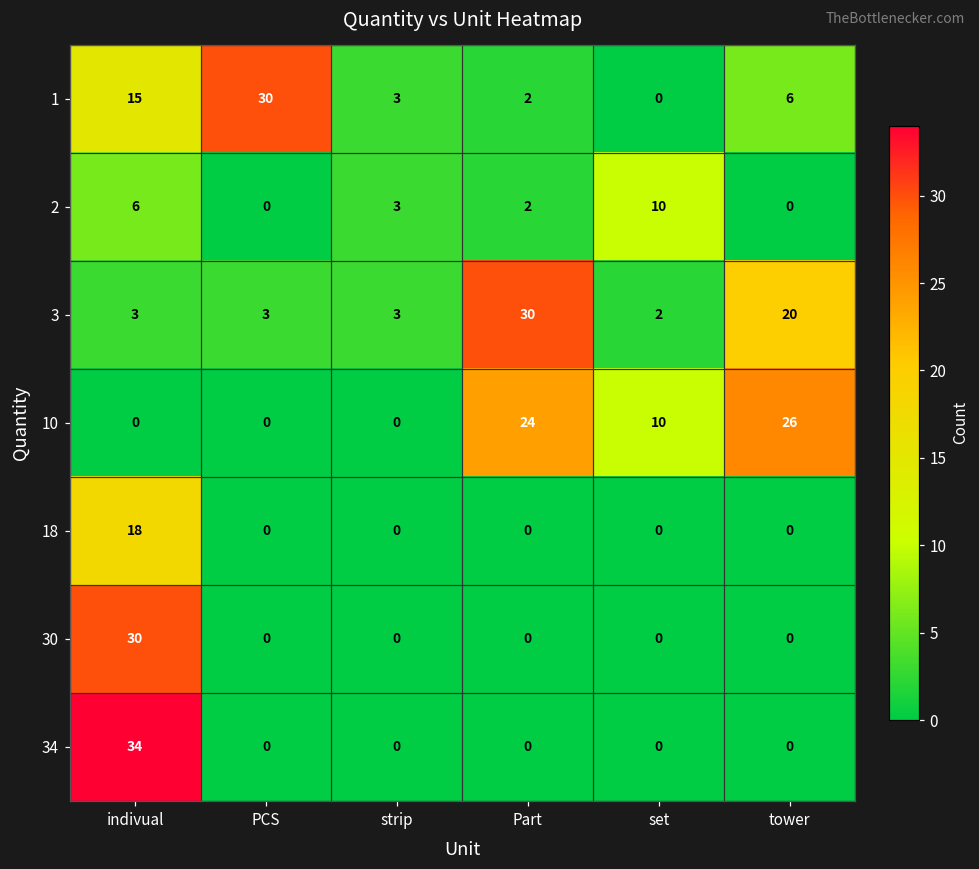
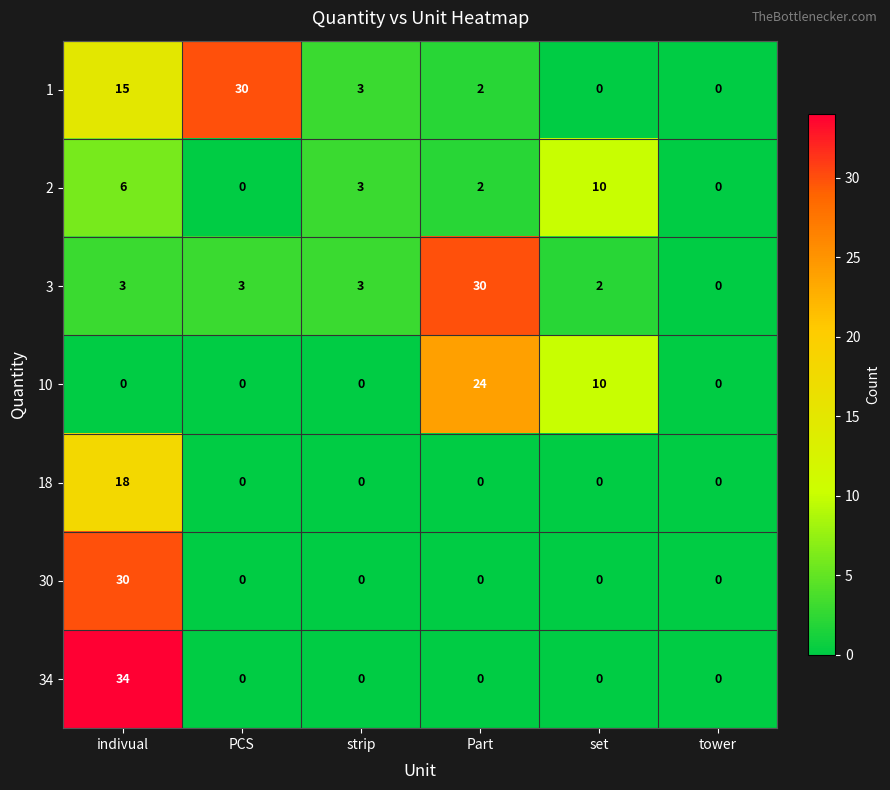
  {
    "1": {
      "indivual": 15,
      "PCS": 30,
      "strip": 3,
      "Part": 2,
      "set": 0,
-     "tower": 6
+     "tower": 0
    },
    "2": {
      "indivual": 6,
      "PCS": 0,
      "strip": 3,
      "Part": 2,
      "set": 10,
      "tower": 0
    },
    "3": {
      "indivual": 3,
      "PCS": 3,
      "strip": 3,
      "Part": 30,
      "set": 2,
-     "tower": 20
+     "tower": 0
    },
    "10": {
      "indivual": 0,
      "PCS": 0,
      "strip": 0,
      "Part": 24,
      "set": 10,
-     "tower": 26
+     "tower": 0
    },
    "18": {
      "indivual": 18,
      "PCS": 0,
      "strip": 0,
      "Part": 0,
      "set": 0,
      "tower": 0
    },
    "30": {
      "indivual": 30,
      "PCS": 0,
      "strip": 0,
      "Part": 0,
      "set": 0,
      "tower": 0
    },
    "34": {
      "indivual": 34,
      "PCS": 0,
      "strip": 0,
      "Part": 0,
      "set": 0,
      "tower": 0
    }
  }
